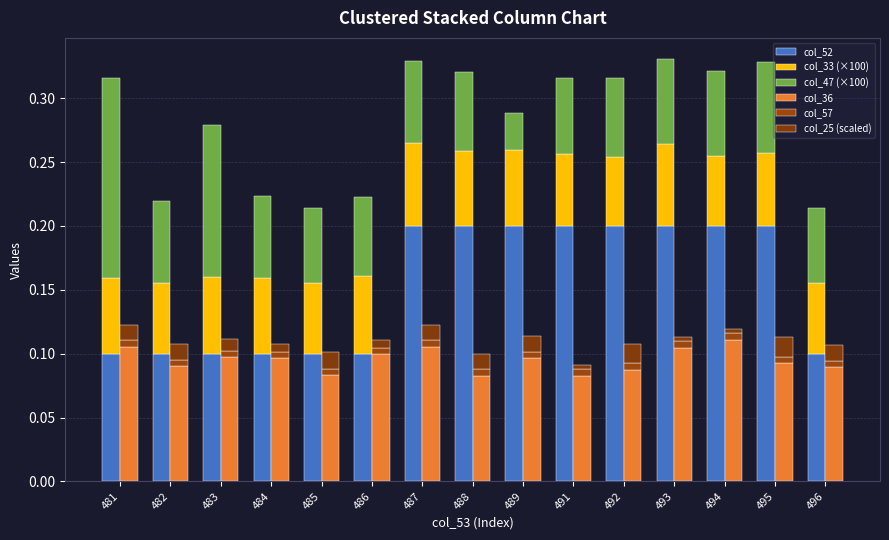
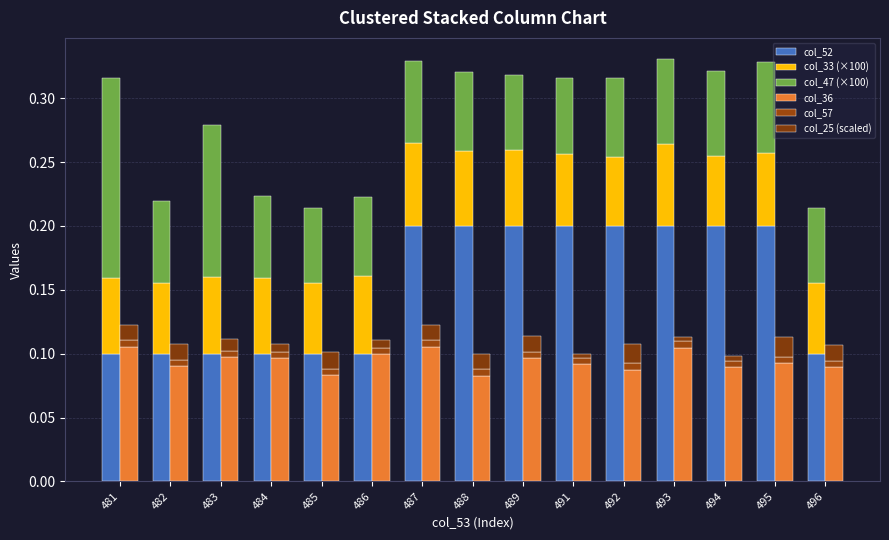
  {
    "col_52": {
      "481": 0.100,
      "482": 0.100,
      "483": 0.100,
      "484": 0.100,
      "485": 0.100,
      "486": 0.100,
      "487": 0.200,
      "488": 0.200,
      "489": 0.200,
      "491": 0.200,
      "492": 0.200,
      "493": 0.200,
      "494": 0.200,
      "495": 0.200,
      "496": 0.100
    },
    "col_33 (×100)": {
      "481": 0.059,
      "482": 0.055,
      "483": 0.060,
      "484": 0.059,
      "485": 0.055,
      "486": 0.061,
      "487": 0.065,
      "488": 0.059,
      "489": 0.059,
      "491": 0.056,
      "492": 0.054,
      "493": 0.064,
      "494": 0.055,
      "495": 0.057,
      "496": 0.055
    },
    "col_47 (×100)": {
      "481": 0.156,
      "482": 0.064,
      "483": 0.119,
      "484": 0.064,
      "485": 0.059,
      "486": 0.062,
      "487": 0.064,
      "488": 0.062,
-     "489": 0.029,
+     "489": 0.059,
      "491": 0.059,
      "492": 0.062,
      "493": 0.066,
      "494": 0.066,
      "495": 0.071,
      "496": 0.059
    },
    "col_36": {
      "481": 0.105,
      "482": 0.090,
      "483": 0.097,
      "484": 0.097,
      "485": 0.083,
      "486": 0.100,
      "487": 0.105,
      "488": 0.083,
      "489": 0.096,
-     "491": 0.083,
+     "491": 0.092,
      "492": 0.088,
      "493": 0.105,
-     "494": 0.111,
+     "494": 0.090,
      "495": 0.093,
      "496": 0.090
    }
  }
